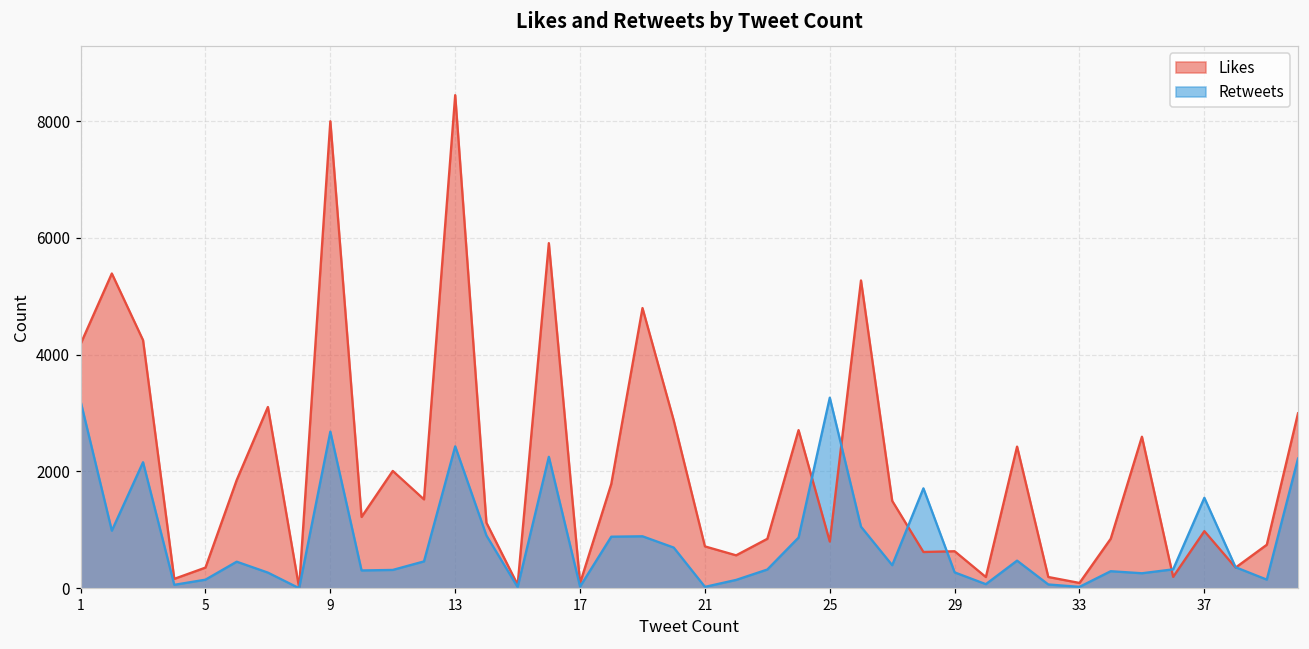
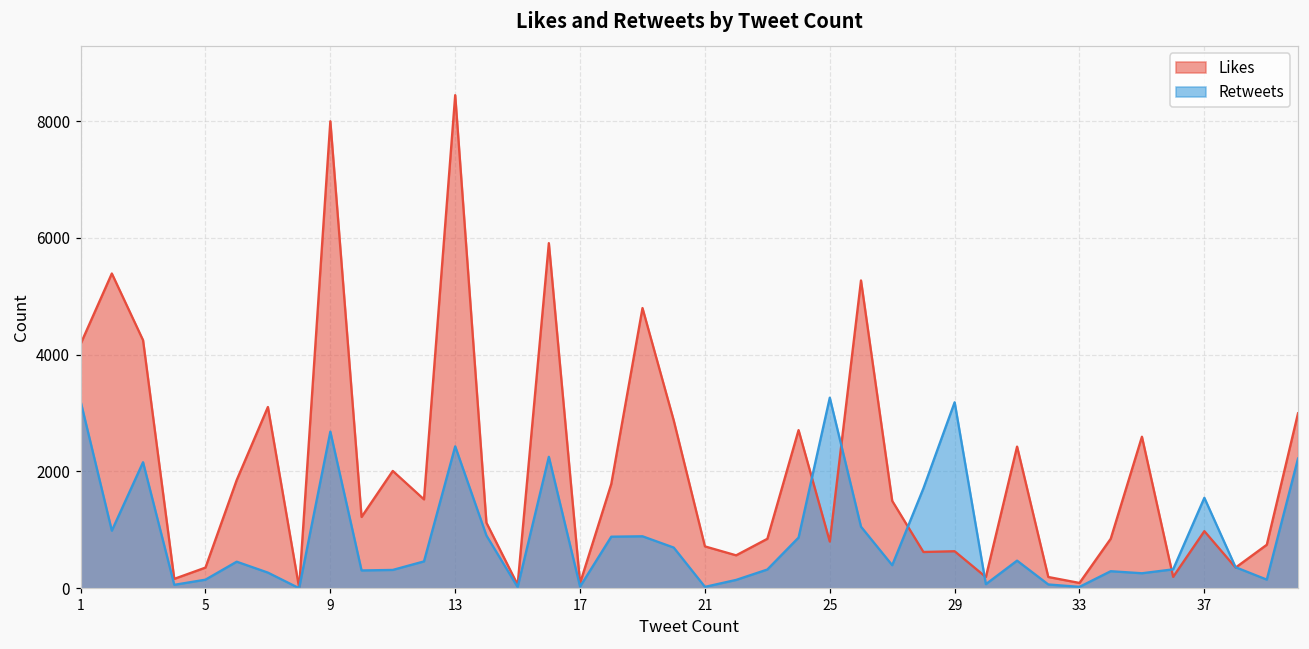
  {
    "Likes": {
      "1": 4200,
      "5": 400,
      "9": 8000,
      "13": 8400,
      "17": 100,
      "21": 700,
      "25": 800,
      "29": 600,
      "33": 100,
      "37": 1000
    },
    "Retweets": {
      "1": 3200,
      "5": 100,
      "9": 2700,
      "13": 2400,
      "17": 0,
      "21": 0,
      "25": 3300,
-     "29": 300,
+     "29": 3200,
      "33": 0,
      "37": 1500
    }
  }
